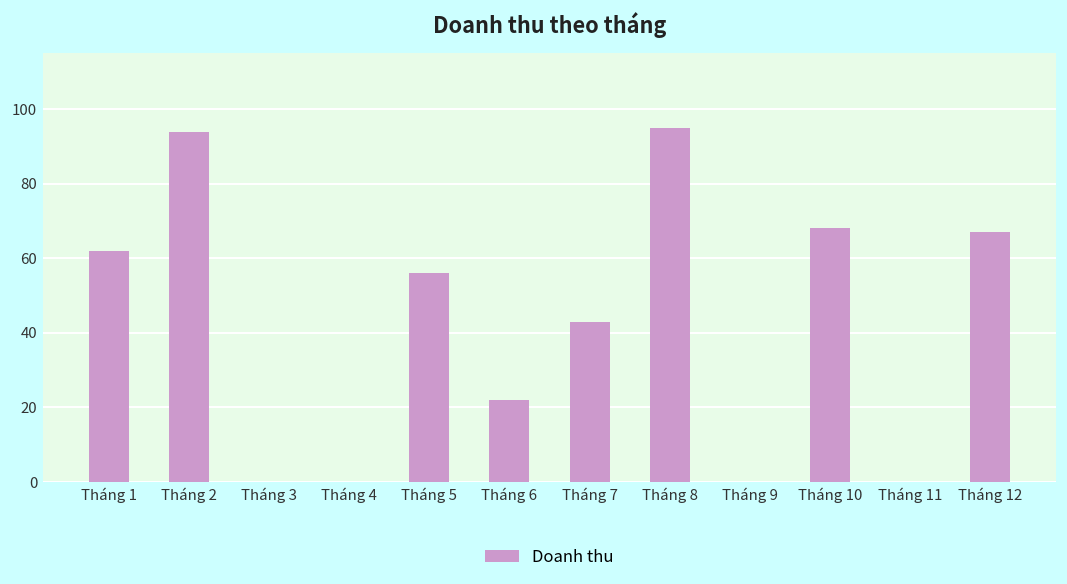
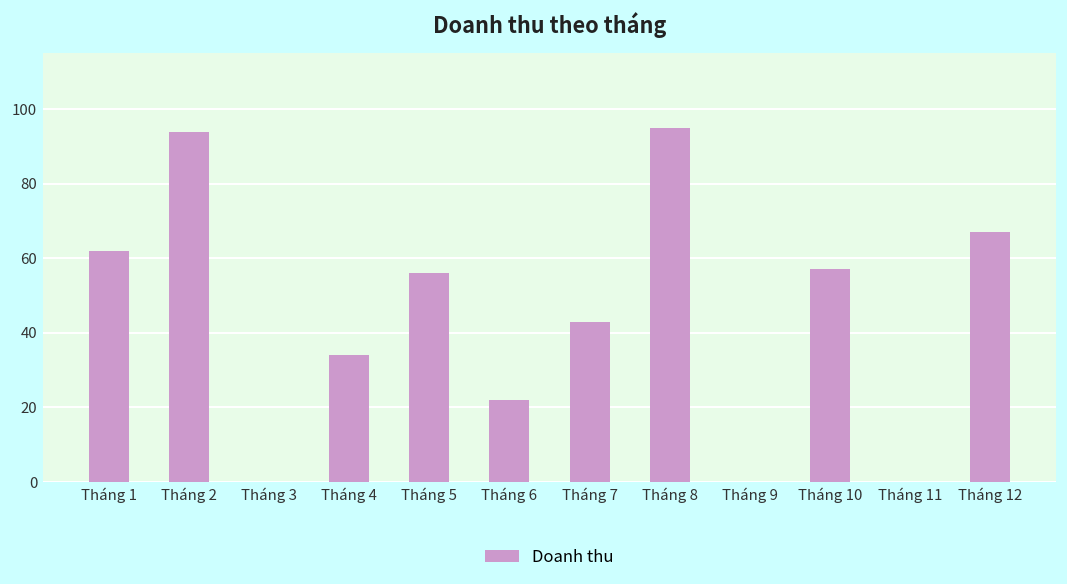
  {
    "Tháng 1": 62,
    "Tháng 2": 94,
    "Tháng 3": 0,
-   "Tháng 4": 0,
+   "Tháng 4": 34,
    "Tháng 5": 56,
    "Tháng 6": 22,
    "Tháng 7": 43,
    "Tháng 8": 95,
    "Tháng 9": 0,
-   "Tháng 10": 68,
+   "Tháng 10": 57,
    "Tháng 11": 0,
    "Tháng 12": 67
  }
